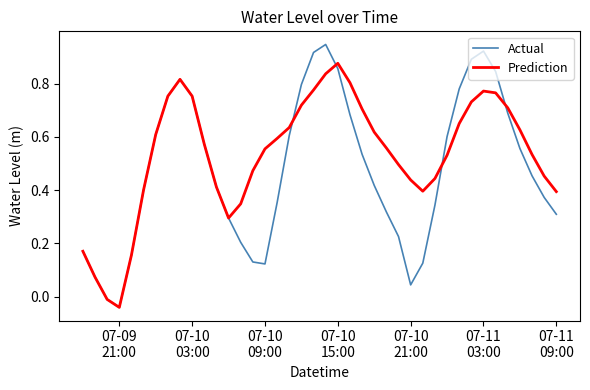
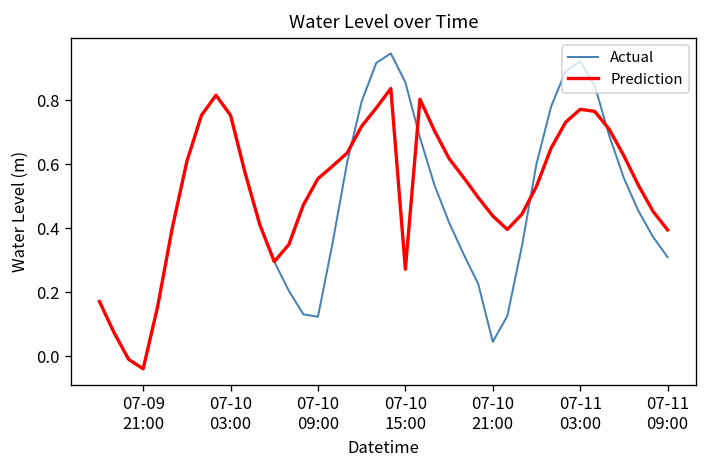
  {
    "Actual": {
      "07-10 09:00": 0.12,
      "07-10 15:00": 0.86,
      "07-10 21:00": 0.04,
      "07-11 09:00": 0.31
    },
    "Prediction": {
      "07-10 09:00": 0.55,
-     "07-10 15:00": 0.88,
+     "07-10 15:00": 0.27,
      "07-10 21:00": 0.44,
      "07-11 03:00": 0.77,
      "07-11 09:00": 0.39
    }
  }
